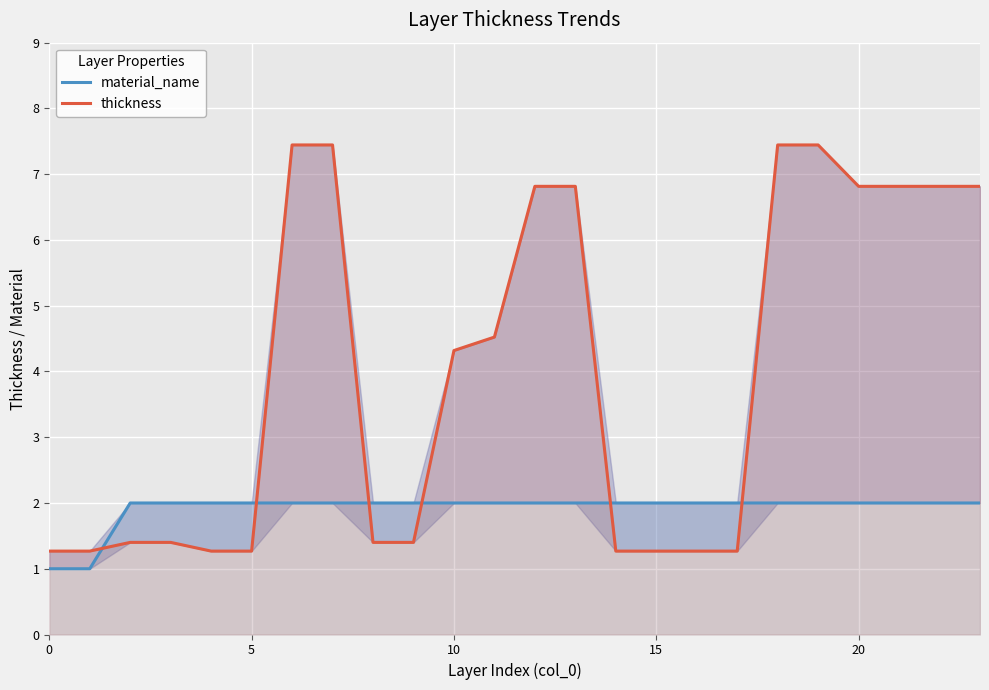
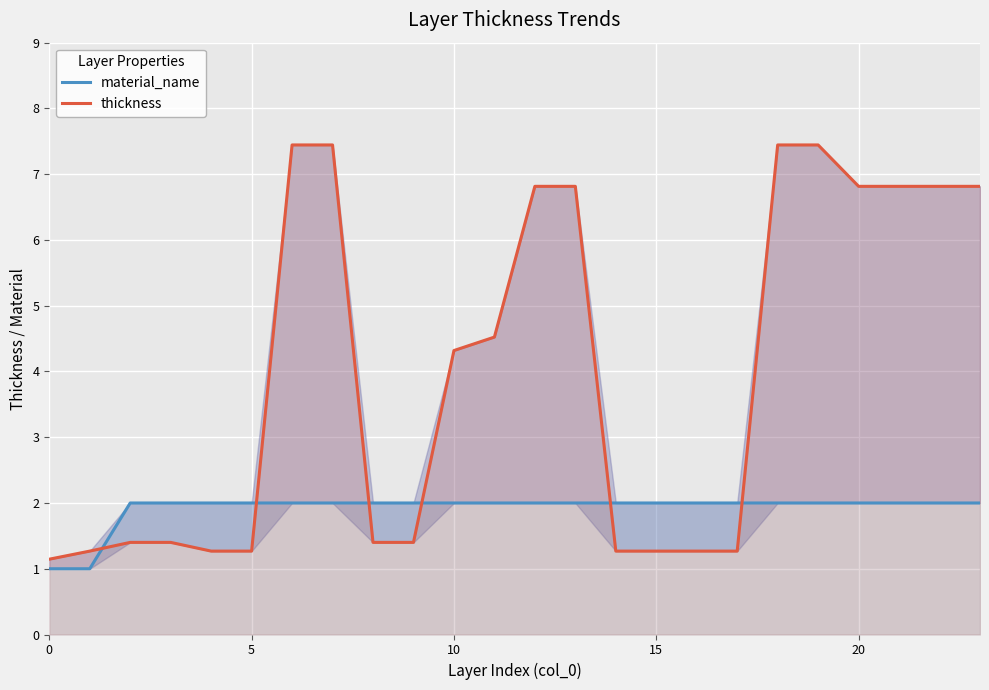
  {
    "thickness": {
-     "0": 1.3,
+     "0": 1.1,
      "5": 1.3,
      "15": 1.3
    }
  }
